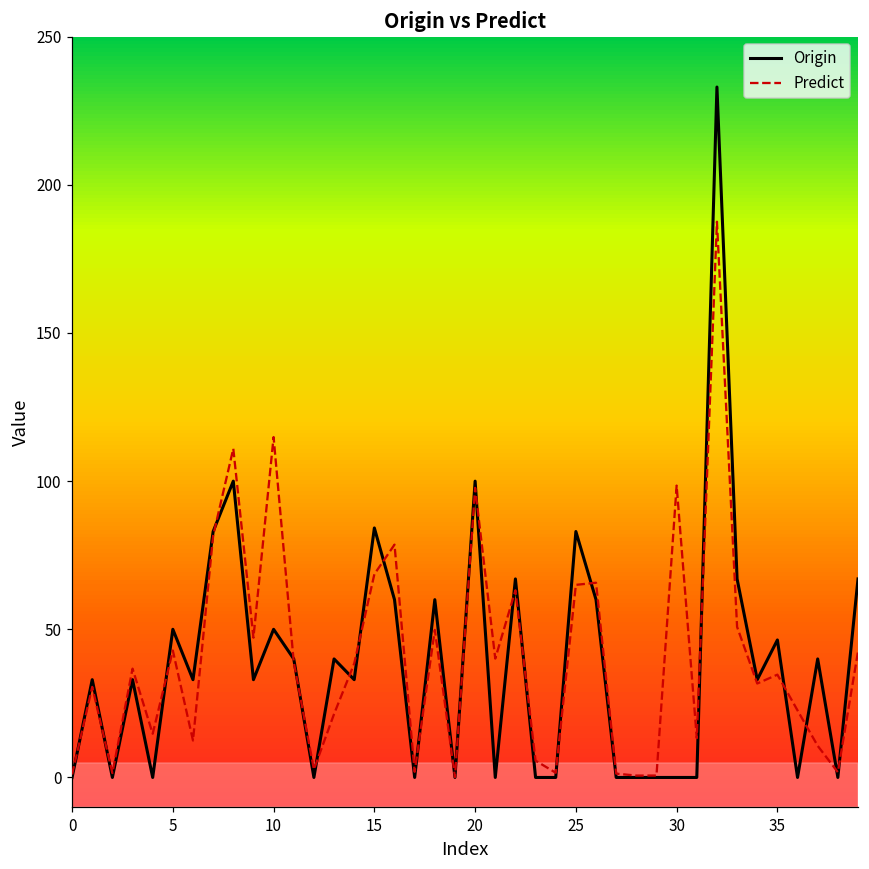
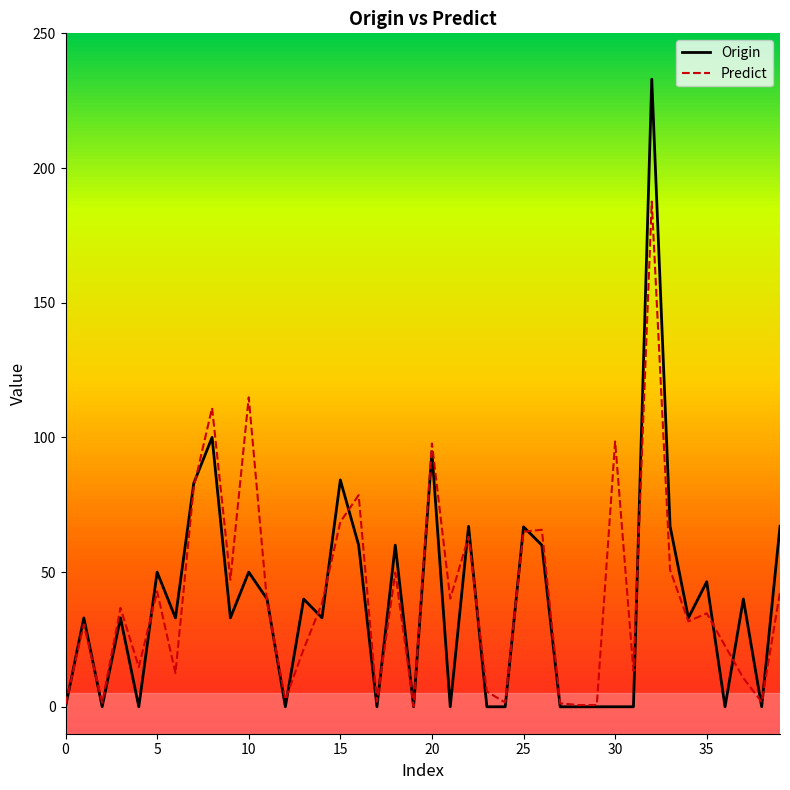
  {
    "Origin": {
      "0": 0,
      "5": 50,
      "10": 50,
      "15": 84,
-     "20": 100,
-     "25": 83,
+     "20": 95,
+     "25": 67,
      "30": 0,
      "35": 46
    },
    "Predict": {
      "0": 1,
      "5": 43,
      "10": 115,
      "15": 69,
      "20": 98,
      "25": 65,
      "30": 98,
      "35": 35
    }
  }
